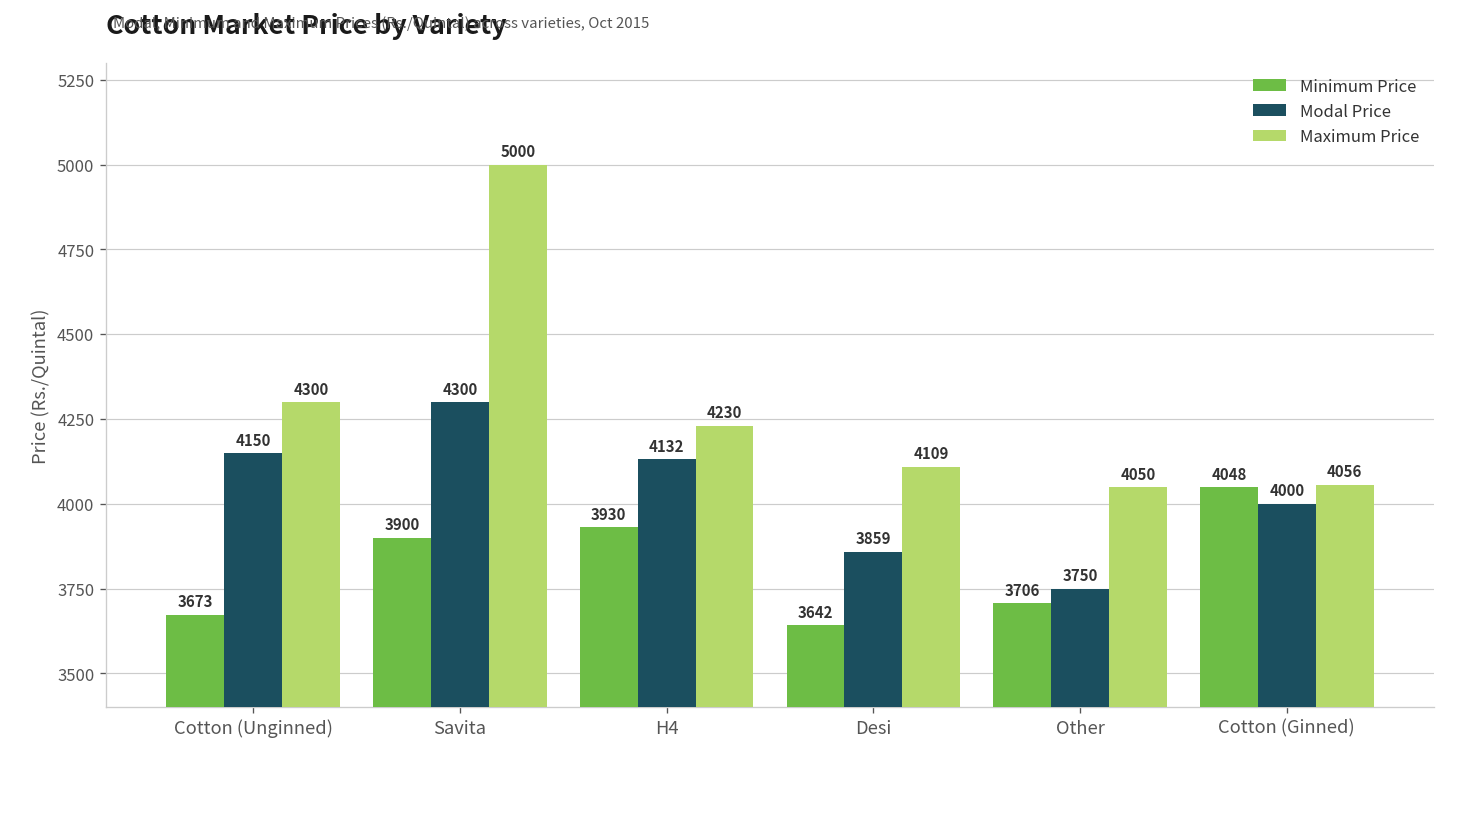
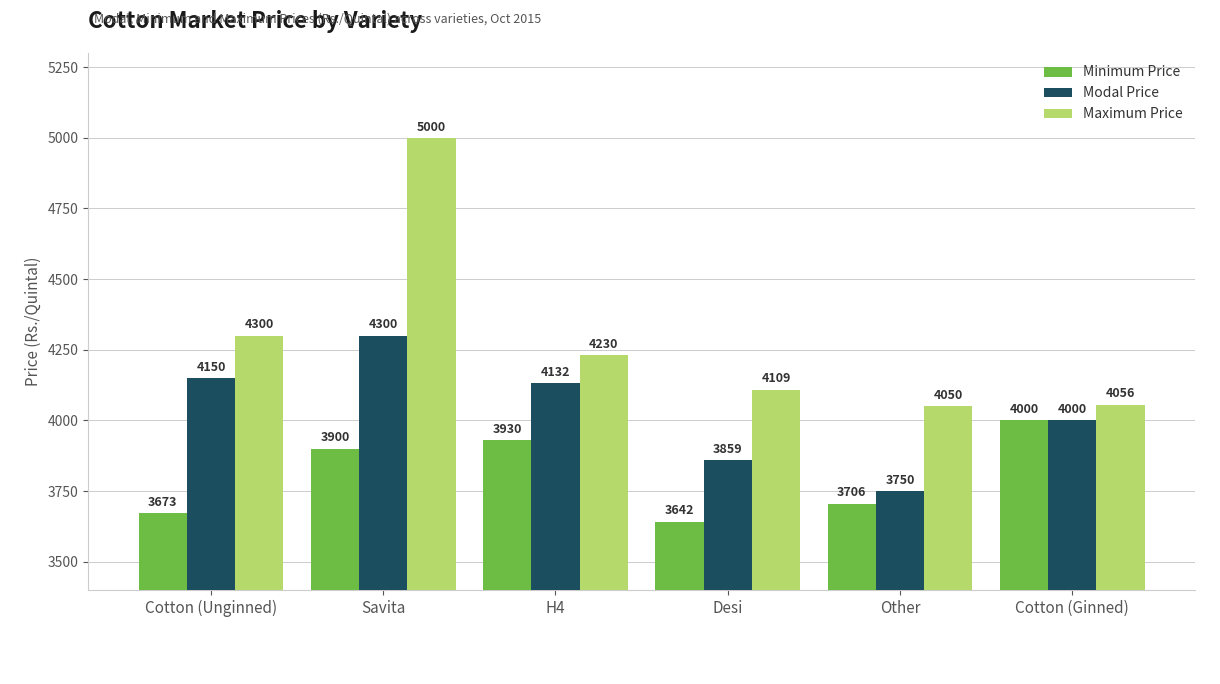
  {
    "Minimum Price": {
      "Cotton (Unginned)": 3673,
      "Savita": 3900,
      "H4": 3930,
      "Desi": 3642,
      "Other": 3706,
-     "Cotton (Ginned)": 4048
+     "Cotton (Ginned)": 4000
    },
    "Modal Price": {
      "Cotton (Unginned)": 4150,
      "Savita": 4300,
      "H4": 4132,
      "Desi": 3859,
      "Other": 3750,
      "Cotton (Ginned)": 4000
    },
    "Maximum Price": {
      "Cotton (Unginned)": 4300,
      "Savita": 5000,
      "H4": 4230,
      "Desi": 4109,
      "Other": 4050,
      "Cotton (Ginned)": 4056
    }
  }
